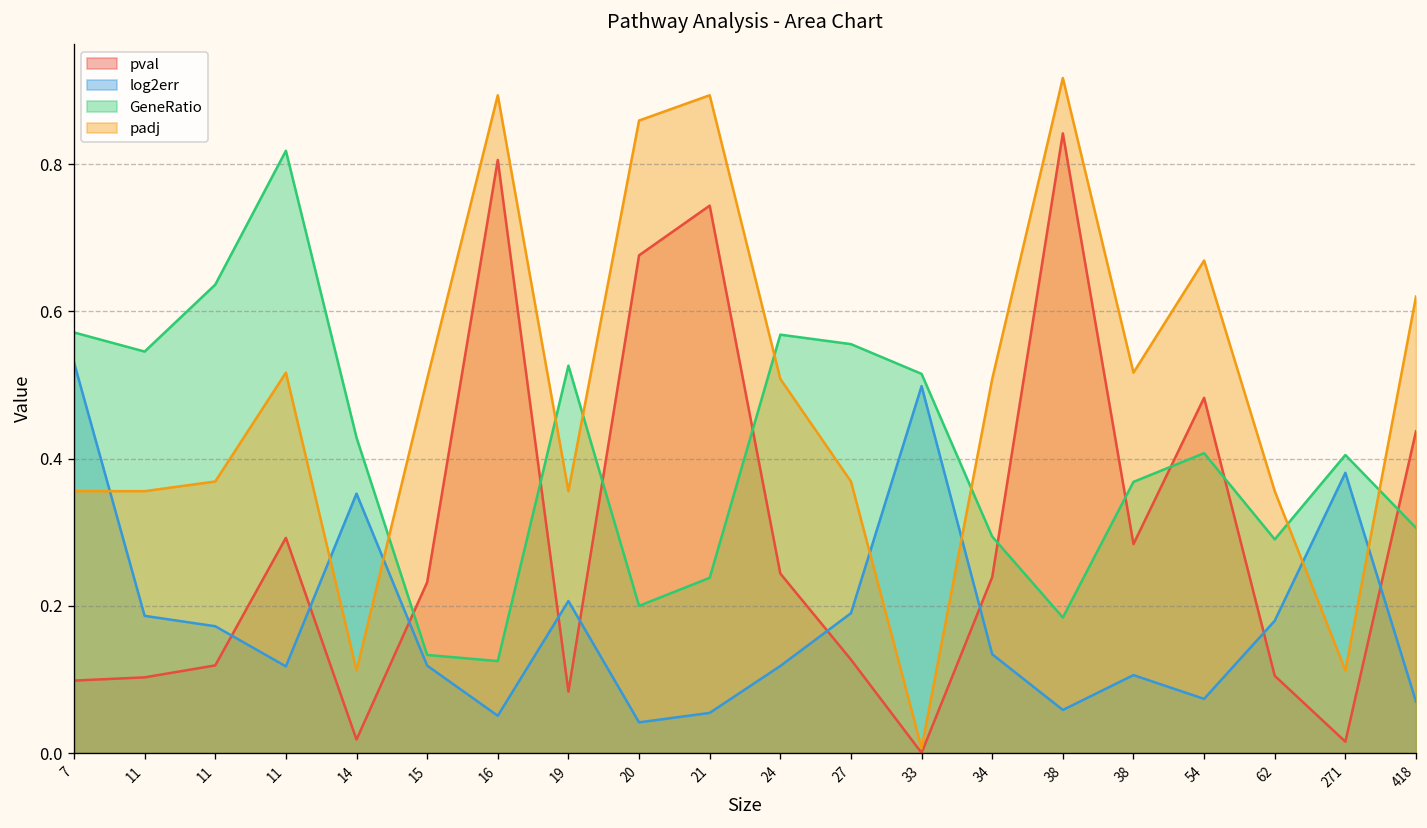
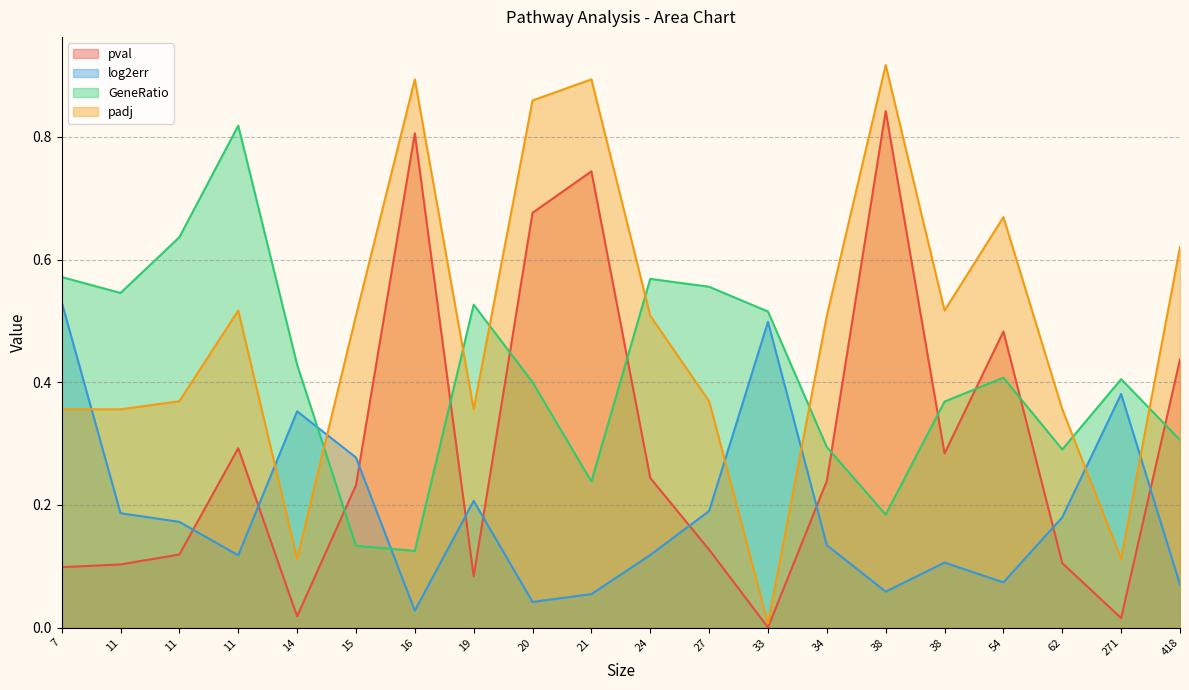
  {
    "log2err": {
      "7": 0.53,
      "14": 0.35,
-     "15": 0.12,
-     "16": 0.05,
+     "15": 0.28,
+     "16": 0.03,
      "19": 0.21,
      "20": 0.04,
      "21": 0.05,
      "24": 0.12,
      "27": 0.19,
      "33": 0.50,
      "34": 0.13,
      "54": 0.07,
      "62": 0.18,
      "271": 0.38,
      "418": 0.07
    },
    "GeneRatio": {
      "7": 0.57,
      "14": 0.43,
      "15": 0.13,
      "16": 0.13,
      "19": 0.53,
-     "20": 0.2,
+     "20": 0.4,
      "21": 0.24,
      "24": 0.57,
      "27": 0.56,
      "33": 0.52,
      "34": 0.29,
      "54": 0.41,
      "62": 0.29,
      "271": 0.40,
      "418": 0.31
    }
  }
